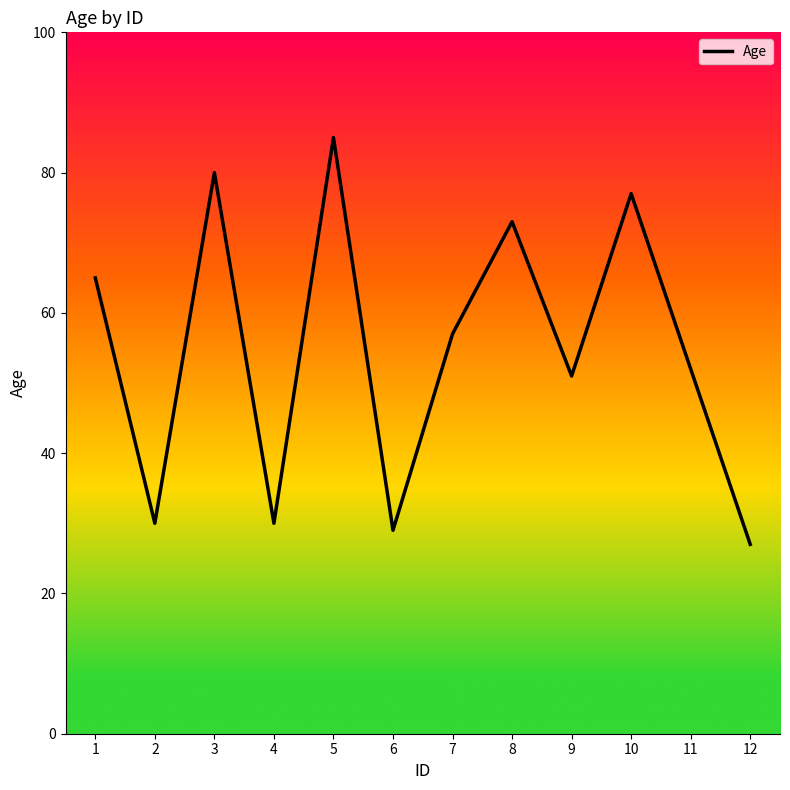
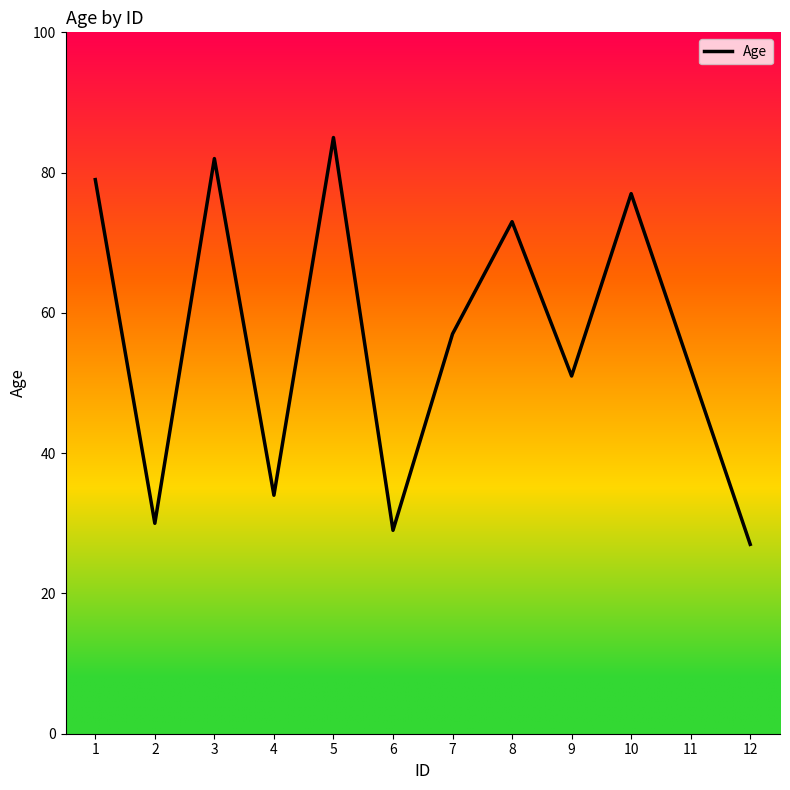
  {
-   "1": 65,
+   "1": 79,
    "2": 30,
-   "3": 80,
-   "4": 30,
+   "3": 82,
+   "4": 34,
    "5": 85,
    "6": 29,
    "7": 57,
    "8": 73,
    "9": 51,
    "10": 77,
    "11": 52,
    "12": 27
  }
